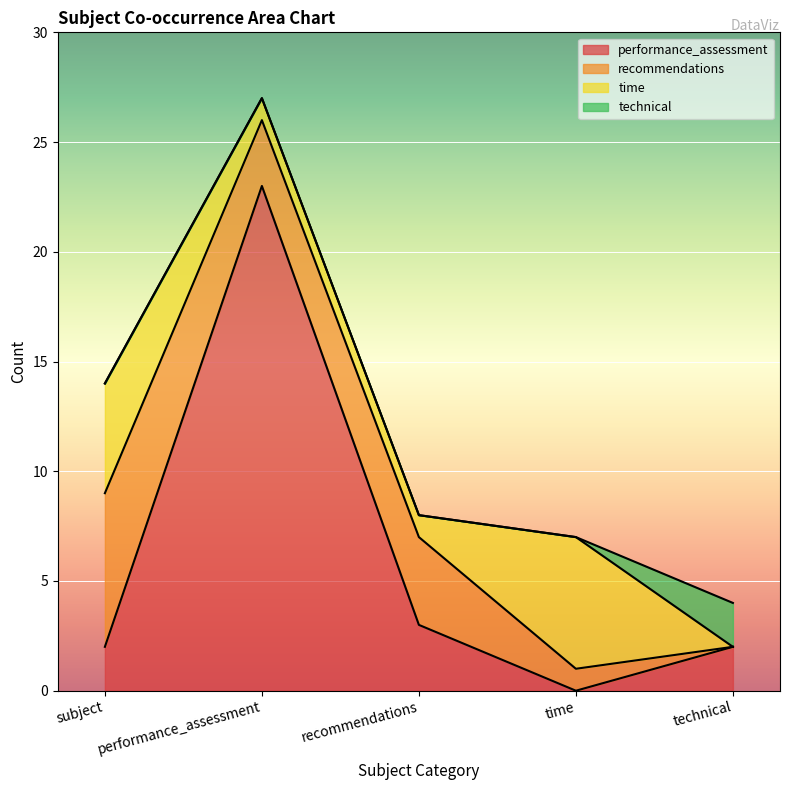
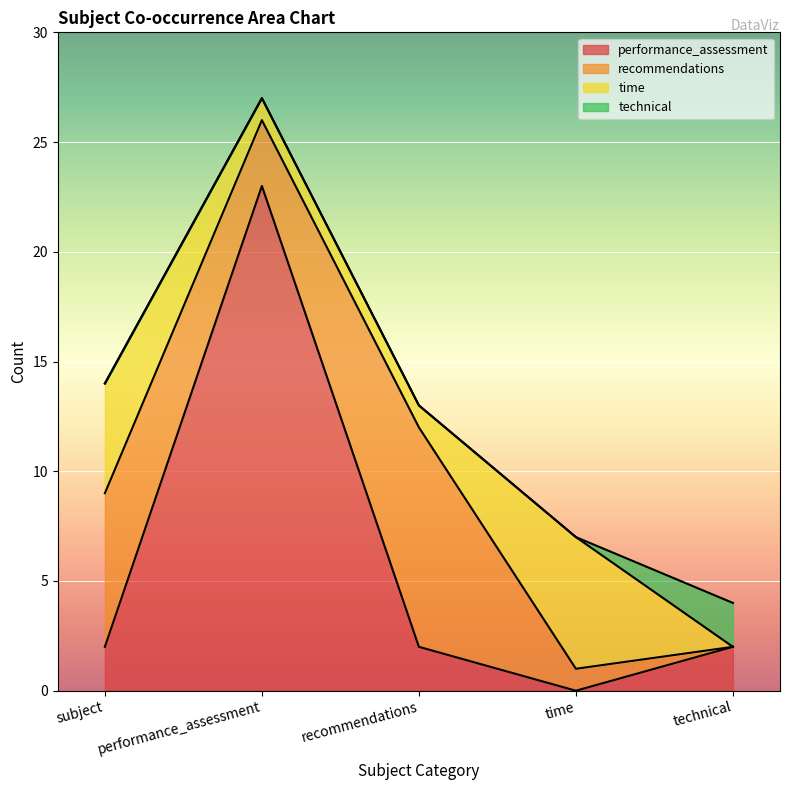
  {
    "performance_assessment": {
      "subject": 2,
      "performance_assessment": 23,
-     "recommendations": 3,
+     "recommendations": 2,
      "time": 0
    },
    "recommendations": {
      "subject": 7,
      "performance_assessment": 3,
-     "recommendations": 4,
+     "recommendations": 10,
      "time": 1
    },
    "technical": {
      "technical": 2
    }
  }
